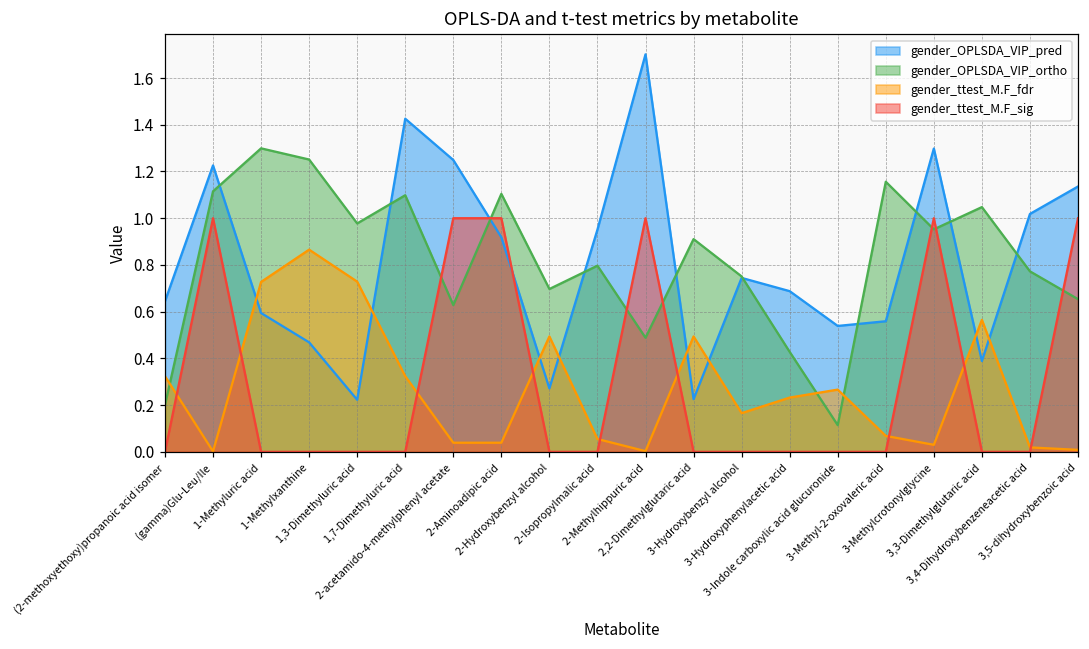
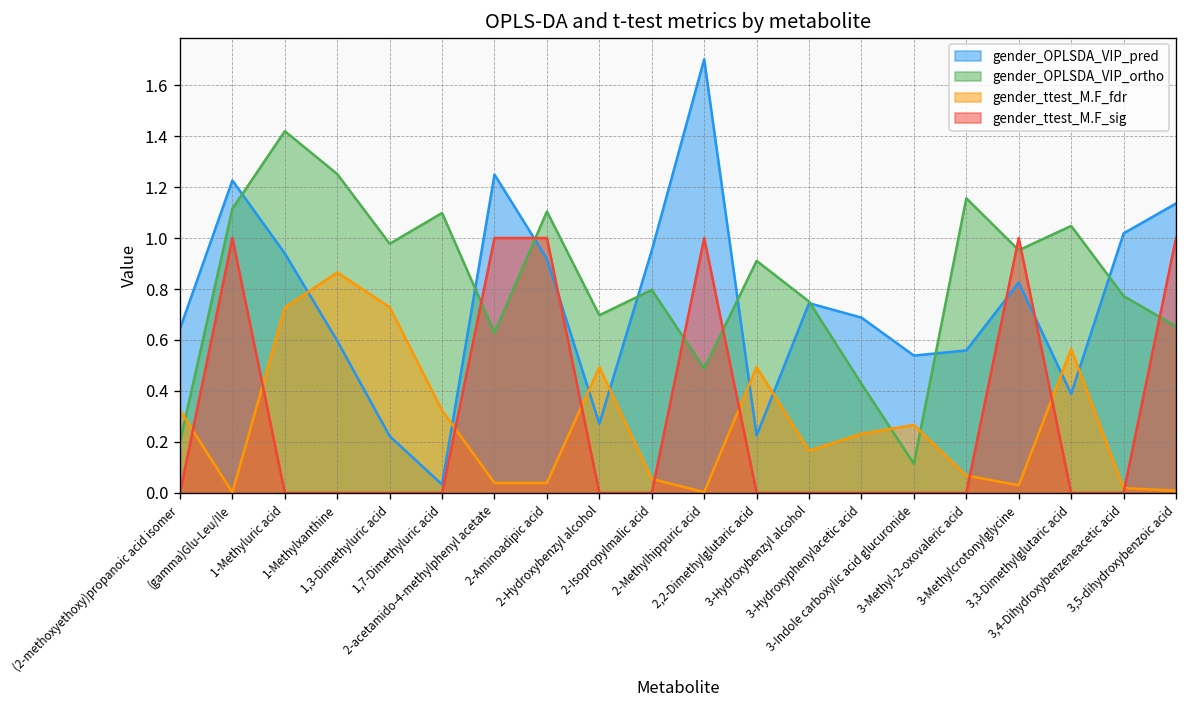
  {
    "gender_OPLSDA_VIP_pred": {
      "(2-methoxyethoxy)propanoic acid isomer": 0.64,
      "(gamma)Glu-Leu/Ile": 1.23,
-     "1-Methyluric acid": 0.59,
-     "1-Methylxanthine": 0.47,
+     "1-Methyluric acid": 0.94,
+     "1-Methylxanthine": 0.60,
      "1,3-Dimethyluric acid": 0.22,
-     "1,7-Dimethyluric acid": 1.43,
+     "1,7-Dimethyluric acid": 0.03,
      "2-acetamido-4-methylphenyl acetate": 1.25,
      "2-Aminoadipic acid": 0.92,
      "2-Hydroxybenzyl alcohol": 0.27,
      "2-Isopropylmalic acid": 0.95,
      "2-Methylhippuric acid": 1.70,
      "2,2-Dimethylglutaric acid": 0.23,
      "3-Hydroxyphenylacetic acid": 0.69,
      "3-Indole carboxylic acid glucuronide": 0.54,
      "3-Methyl-2-oxovaleric acid": 0.56,
-     "3-Methylcrotonylglycine": 1.30,
+     "3-Methylcrotonylglycine": 0.83,
      "3,3-Dimethylglutaric acid": 0.39,
      "3,4-Dihydroxybenzeneacetic acid": 1.02,
      "3,5-dihydroxybenzoic acid": 1.14
    },
    "gender_OPLSDA_VIP_ortho": {
      "(2-methoxyethoxy)propanoic acid isomer": 0.20,
      "(gamma)Glu-Leu/Ile": 1.12,
-     "1-Methyluric acid": 1.30,
+     "1-Methyluric acid": 1.42,
      "1-Methylxanthine": 1.25,
      "1,3-Dimethyluric acid": 0.98,
      "1,7-Dimethyluric acid": 1.10,
      "2-acetamido-4-methylphenyl acetate": 0.63,
      "2-Aminoadipic acid": 1.10,
      "2-Hydroxybenzyl alcohol": 0.70,
      "2-Isopropylmalic acid": 0.80,
      "2-Methylhippuric acid": 0.49,
      "2,2-Dimethylglutaric acid": 0.91,
      "3-Hydroxyphenylacetic acid": 0.43,
      "3-Indole carboxylic acid glucuronide": 0.11,
      "3-Methyl-2-oxovaleric acid": 1.16,
      "3-Methylcrotonylglycine": 0.95,
      "3,3-Dimethylglutaric acid": 1.05,
      "3,4-Dihydroxybenzeneacetic acid": 0.77,
      "3,5-dihydroxybenzoic acid": 0.65
    },
    "gender_ttest_M.F_fdr": {
      "(2-methoxyethoxy)propanoic acid isomer": 0.32,
      "(gamma)Glu-Leu/Ile": 0.00,
      "1-Methyluric acid": 0.73,
      "1-Methylxanthine": 0.87,
      "1,3-Dimethyluric acid": 0.73,
      "1,7-Dimethyluric acid": 0.32,
      "2-acetamido-4-methylphenyl acetate": 0.04,
      "2-Aminoadipic acid": 0.04,
      "2-Hydroxybenzyl alcohol": 0.49,
      "2-Isopropylmalic acid": 0.05,
      "2-Methylhippuric acid": 0.00,
      "2,2-Dimethylglutaric acid": 0.49,
      "3-Hydroxybenzyl alcohol": 0.17,
      "3-Hydroxyphenylacetic acid": 0.23,
      "3-Indole carboxylic acid glucuronide": 0.27,
      "3-Methyl-2-oxovaleric acid": 0.07,
      "3-Methylcrotonylglycine": 0.03,
      "3,3-Dimethylglutaric acid": 0.56,
      "3,4-Dihydroxybenzeneacetic acid": 0.02,
      "3,5-dihydroxybenzoic acid": 0.01
    },
    "gender_ttest_M.F_sig": {
      "(2-methoxyethoxy)propanoic acid isomer": 0.00,
      "(gamma)Glu-Leu/Ile": 1.00,
      "1-Methyluric acid": 0.00,
      "1-Methylxanthine": 0.00,
      "1,3-Dimethyluric acid": 0.00,
      "1,7-Dimethyluric acid": 0.00,
      "2-acetamido-4-methylphenyl acetate": 1.00,
      "2-Aminoadipic acid": 1.00,
      "2-Hydroxybenzyl alcohol": 0.00,
      "2-Isopropylmalic acid": 0.00,
      "2-Methylhippuric acid": 1.00,
      "2,2-Dimethylglutaric acid": 0.00,
      "3-Hydroxybenzyl alcohol": 0.00,
      "3-Hydroxyphenylacetic acid": 0.00,
      "3-Indole carboxylic acid glucuronide": 0.00,
      "3-Methyl-2-oxovaleric acid": 0.00,
      "3-Methylcrotonylglycine": 1.00,
      "3,3-Dimethylglutaric acid": 0.00,
      "3,4-Dihydroxybenzeneacetic acid": 0.00,
      "3,5-dihydroxybenzoic acid": 1.00
    }
  }
